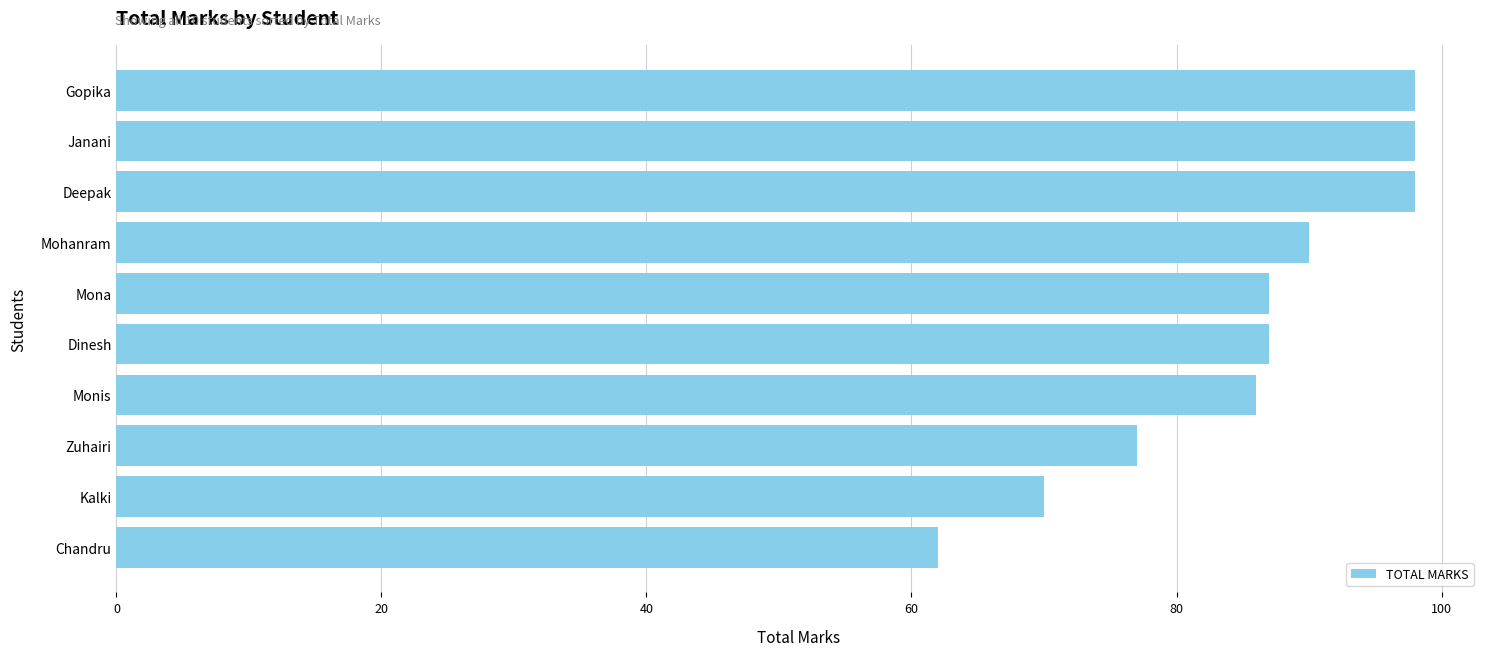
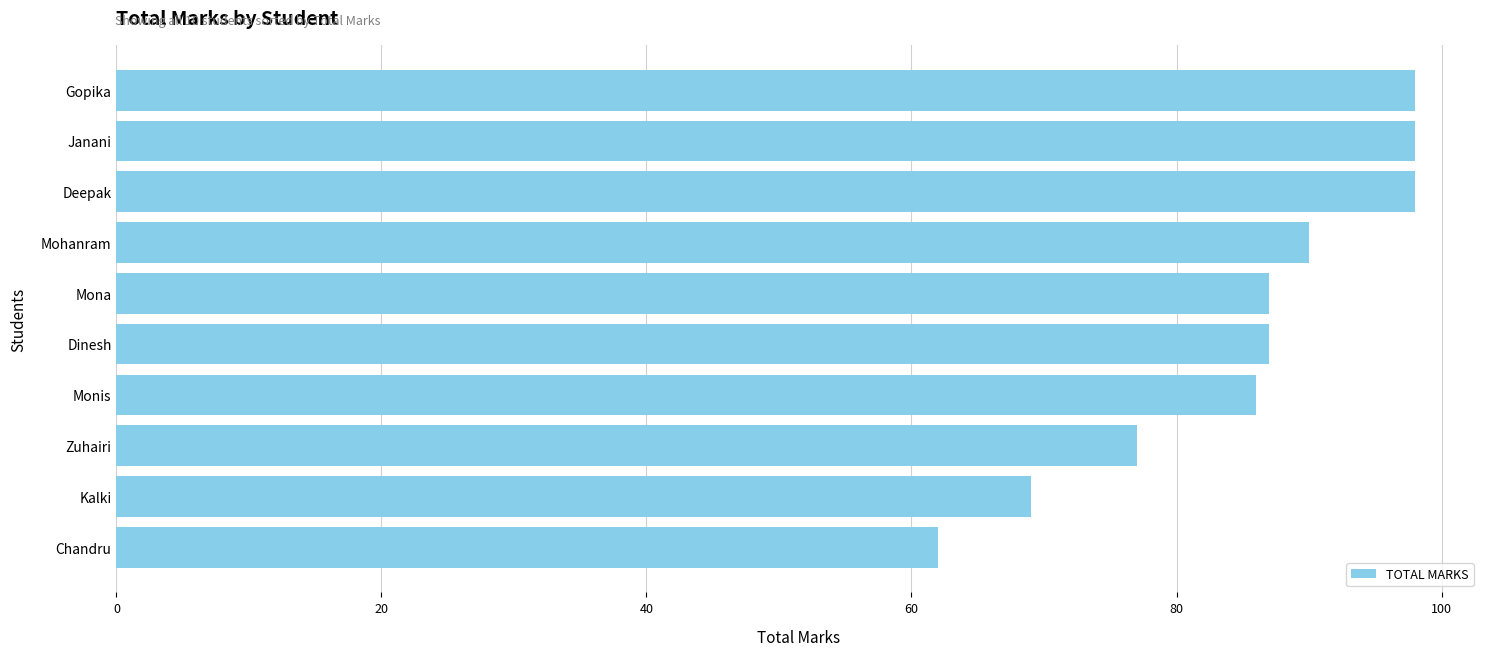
  {
    "Gopika": 98,
    "Janani": 98,
    "Deepak": 98,
    "Mohanram": 90,
    "Mona": 87,
    "Dinesh": 87,
    "Monis": 86,
    "Zuhairi": 77,
-   "Kalki": 70,
+   "Kalki": 69,
    "Chandru": 62
  }
